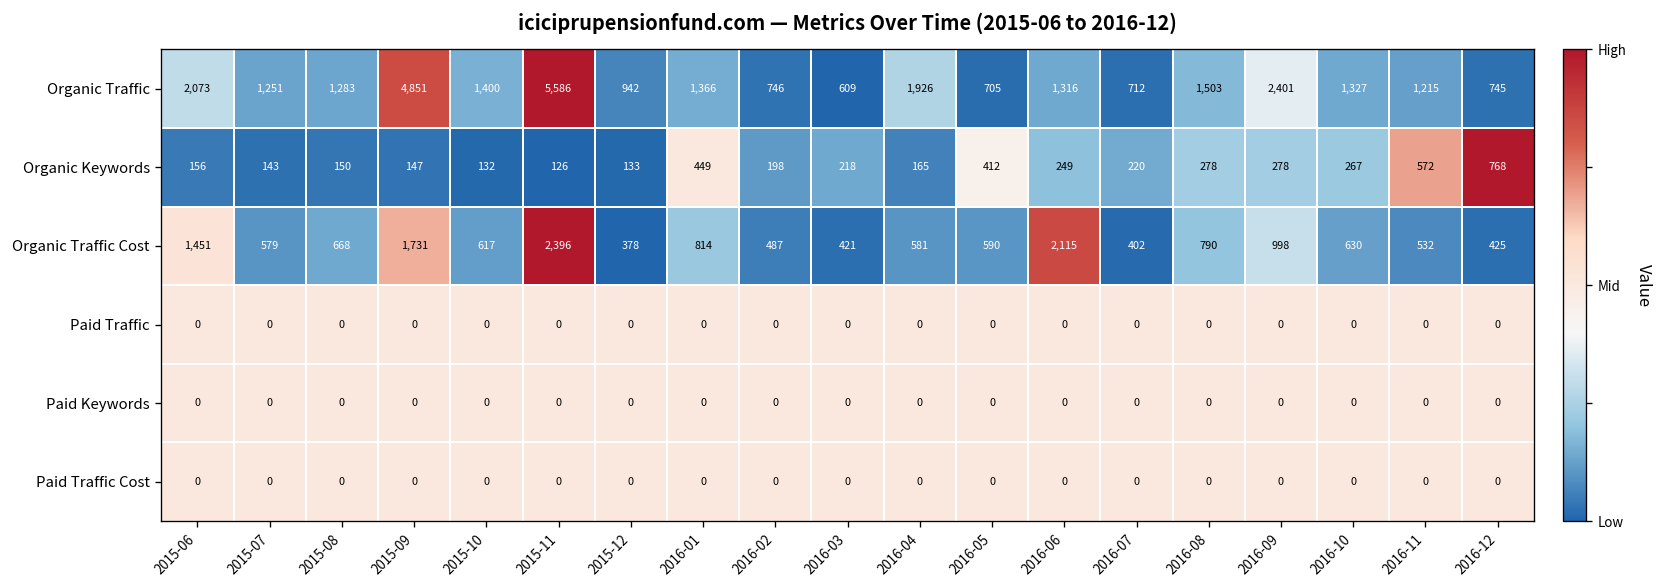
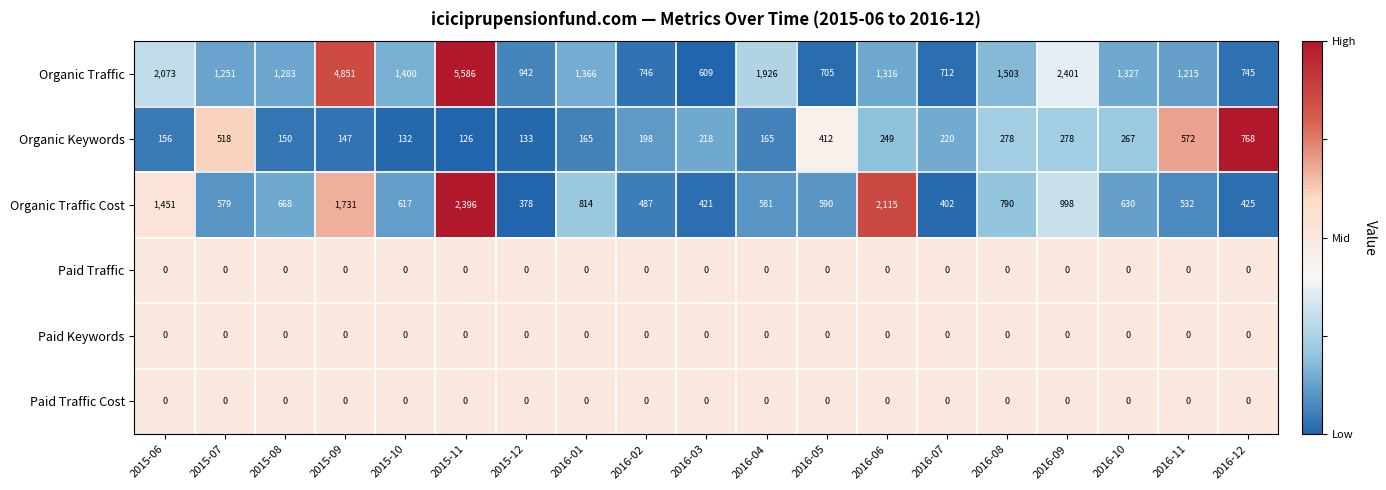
  {
    "Organic Traffic": {
      "2015-06": "2,073",
      "2015-07": "1,251",
      "2015-08": "1,283",
      "2015-09": "4,851",
      "2015-10": "1,400",
      "2015-11": "5,586",
      "2015-12": "942",
      "2016-01": "1,366",
      "2016-02": "746",
      "2016-03": "609",
      "2016-04": "1,926",
      "2016-05": "705",
      "2016-06": "1,316",
      "2016-07": "712",
      "2016-08": "1,503",
      "2016-09": "2,401",
      "2016-10": "1,327",
      "2016-11": "1,215",
      "2016-12": "745"
    },
    "Organic Keywords": {
      "2015-06": "156",
-     "2015-07": "143",
+     "2015-07": "518",
      "2015-08": "150",
      "2015-09": "147",
      "2015-10": "132",
      "2015-11": "126",
      "2015-12": "133",
-     "2016-01": "449",
+     "2016-01": "165",
      "2016-02": "198",
      "2016-03": "218",
      "2016-04": "165",
      "2016-05": "412",
      "2016-06": "249",
      "2016-07": "220",
      "2016-08": "278",
      "2016-09": "278",
      "2016-10": "267",
      "2016-11": "572",
      "2016-12": "768"
    },
    "Organic Traffic Cost": {
      "2015-06": "1,451",
      "2015-07": "579",
      "2015-08": "668",
      "2015-09": "1,731",
      "2015-10": "617",
      "2015-11": "2,396",
      "2015-12": "378",
      "2016-01": "814",
      "2016-02": "487",
      "2016-03": "421",
      "2016-04": "581",
      "2016-05": "590",
      "2016-06": "2,115",
      "2016-07": "402",
      "2016-08": "790",
      "2016-09": "998",
      "2016-10": "630",
      "2016-11": "532",
      "2016-12": "425"
    },
    "Paid Traffic": {
      "2015-06": "0",
      "2015-07": "0",
      "2015-08": "0",
      "2015-09": "0",
      "2015-10": "0",
      "2015-11": "0",
      "2015-12": "0",
      "2016-01": "0",
      "2016-02": "0",
      "2016-03": "0",
      "2016-04": "0",
      "2016-05": "0",
      "2016-06": "0",
      "2016-07": "0",
      "2016-08": "0",
      "2016-09": "0",
      "2016-10": "0",
      "2016-11": "0",
      "2016-12": "0"
    },
    "Paid Keywords": {
      "2015-06": "0",
      "2015-07": "0",
      "2015-08": "0",
      "2015-09": "0",
      "2015-10": "0",
      "2015-11": "0",
      "2015-12": "0",
      "2016-01": "0",
      "2016-02": "0",
      "2016-03": "0",
      "2016-04": "0",
      "2016-05": "0",
      "2016-06": "0",
      "2016-07": "0",
      "2016-08": "0",
      "2016-09": "0",
      "2016-10": "0",
      "2016-11": "0",
      "2016-12": "0"
    },
    "Paid Traffic Cost": {
      "2015-06": "0",
      "2015-07": "0",
      "2015-08": "0",
      "2015-09": "0",
      "2015-10": "0",
      "2015-11": "0",
      "2015-12": "0",
      "2016-01": "0",
      "2016-02": "0",
      "2016-03": "0",
      "2016-04": "0",
      "2016-05": "0",
      "2016-06": "0",
      "2016-07": "0",
      "2016-08": "0",
      "2016-09": "0",
      "2016-10": "0",
      "2016-11": "0",
      "2016-12": "0"
    }
  }
